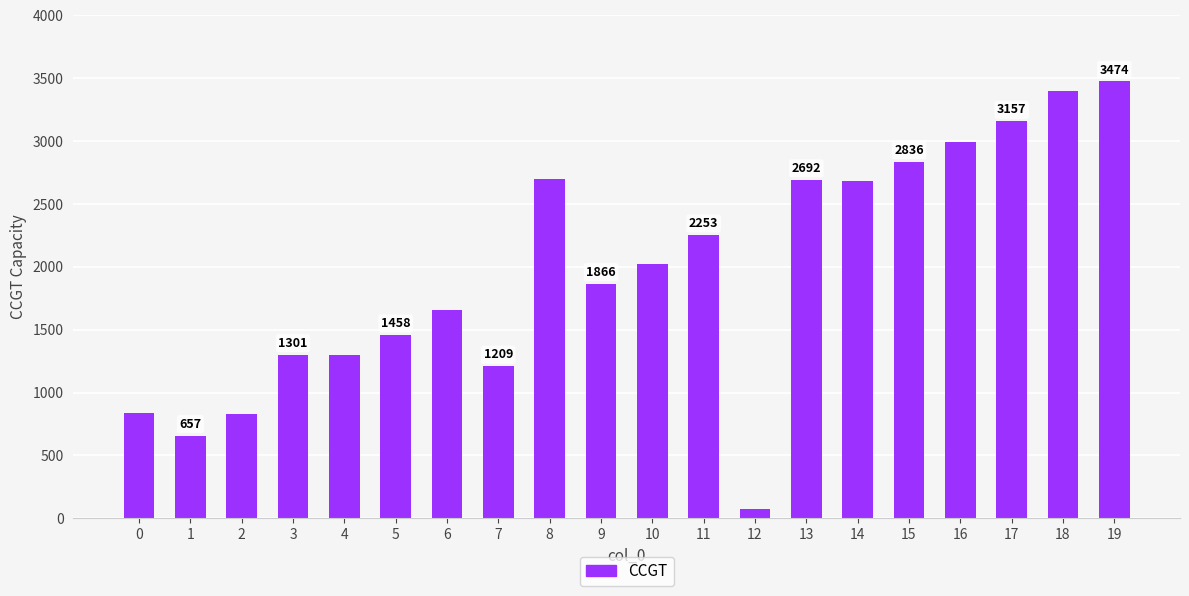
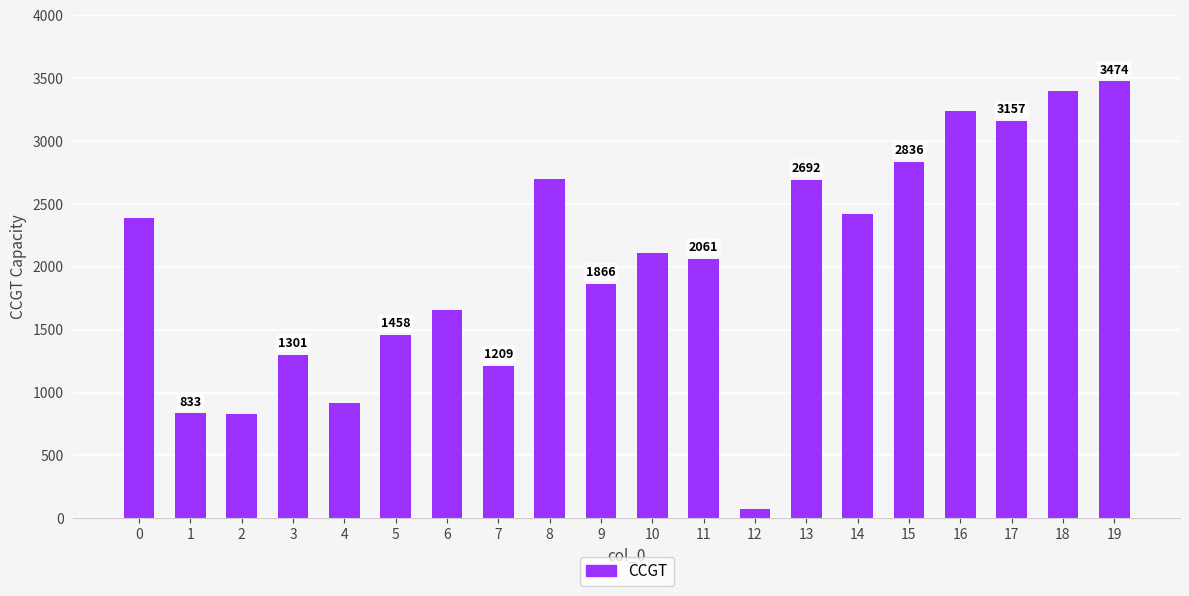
  {
-   "0": 840,
-   "1": 657,
-   "4": 1300,
-   "10": 2020,
-   "11": 2253,
-   "14": 2680,
-   "16": 2990
+   "0": 2390,
+   "1": 833,
+   "4": 920,
+   "10": 2110,
+   "11": 2061,
+   "14": 2420,
+   "16": 3240
  }
